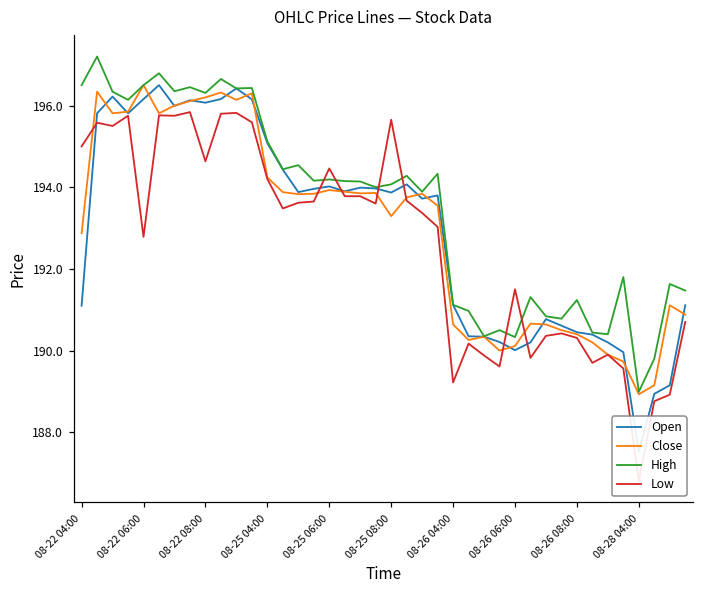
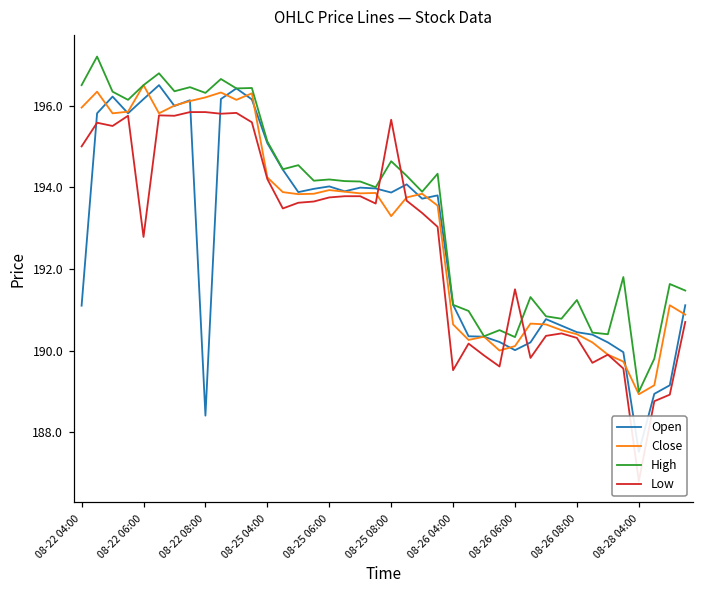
  {
    "Open": {
      "08-22 04:00": 191.1,
      "08-22 06:00": 196.2,
-     "08-22 08:00": 196.1,
+     "08-22 08:00": 188.4,
      "08-25 06:00": 194.0,
      "08-25 08:00": 193.9,
      "08-26 06:00": 190.0
    },
    "Close": {
-     "08-22 04:00": 192.9,
+     "08-22 04:00": 195.9,
      "08-22 08:00": 196.2,
      "08-25 06:00": 193.9,
      "08-25 08:00": 193.3,
      "08-26 04:00": 190.6,
      "08-26 06:00": 190.1
    },
    "High": {
      "08-22 04:00": 196.5,
      "08-22 08:00": 196.3,
      "08-25 06:00": 194.2,
-     "08-25 08:00": 194.1,
+     "08-25 08:00": 194.6,
      "08-26 06:00": 190.3,
      "08-26 08:00": 191.2
    },
    "Low": {
      "08-22 04:00": 195.0,
      "08-22 06:00": 192.8,
-     "08-22 08:00": 194.6,
-     "08-25 06:00": 194.5,
+     "08-22 08:00": 195.8,
+     "08-25 06:00": 193.8,
      "08-25 08:00": 195.7,
-     "08-26 04:00": 189.2,
+     "08-26 04:00": 189.5,
      "08-26 06:00": 191.5,
      "08-26 08:00": 190.3
    }
  }
